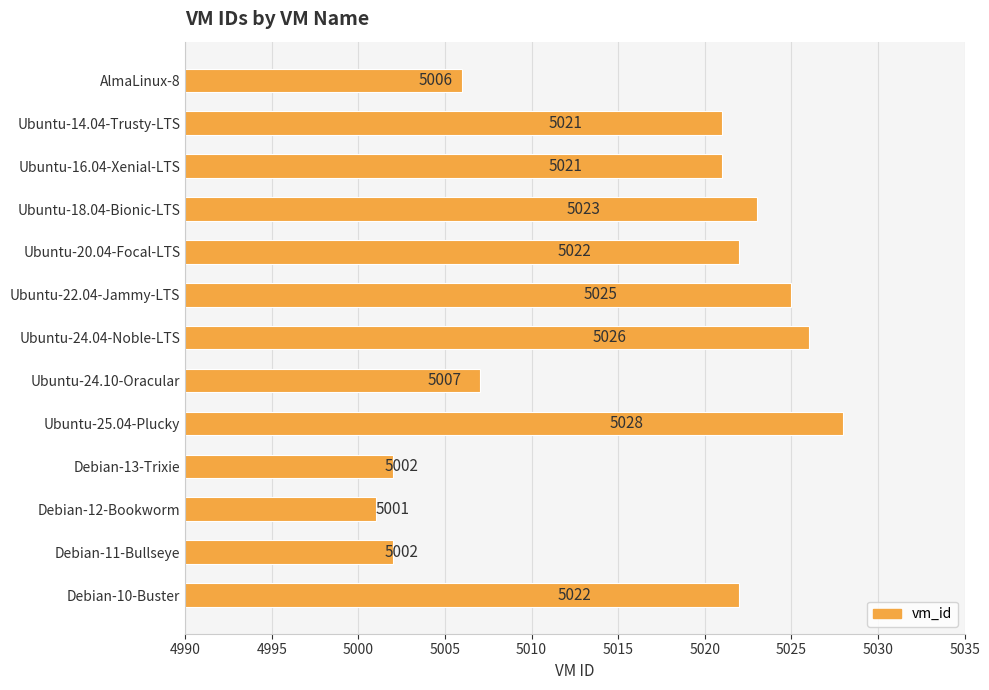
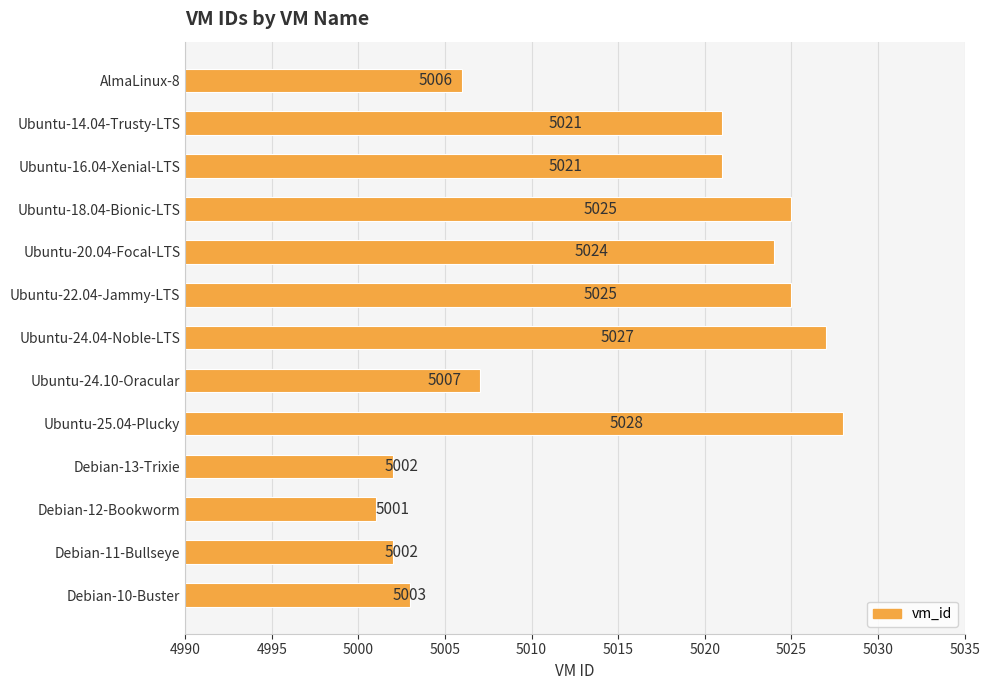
  {
    "AlmaLinux-8": 5006,
    "Ubuntu-14.04-Trusty-LTS": 5021,
    "Ubuntu-16.04-Xenial-LTS": 5021,
-   "Ubuntu-18.04-Bionic-LTS": 5023,
-   "Ubuntu-20.04-Focal-LTS": 5022,
+   "Ubuntu-18.04-Bionic-LTS": 5025,
+   "Ubuntu-20.04-Focal-LTS": 5024,
    "Ubuntu-22.04-Jammy-LTS": 5025,
-   "Ubuntu-24.04-Noble-LTS": 5026,
+   "Ubuntu-24.04-Noble-LTS": 5027,
    "Ubuntu-24.10-Oracular": 5007,
    "Ubuntu-25.04-Plucky": 5028,
    "Debian-13-Trixie": 5002,
    "Debian-12-Bookworm": 5001,
    "Debian-11-Bullseye": 5002,
-   "Debian-10-Buster": 5022
+   "Debian-10-Buster": 5003
  }
